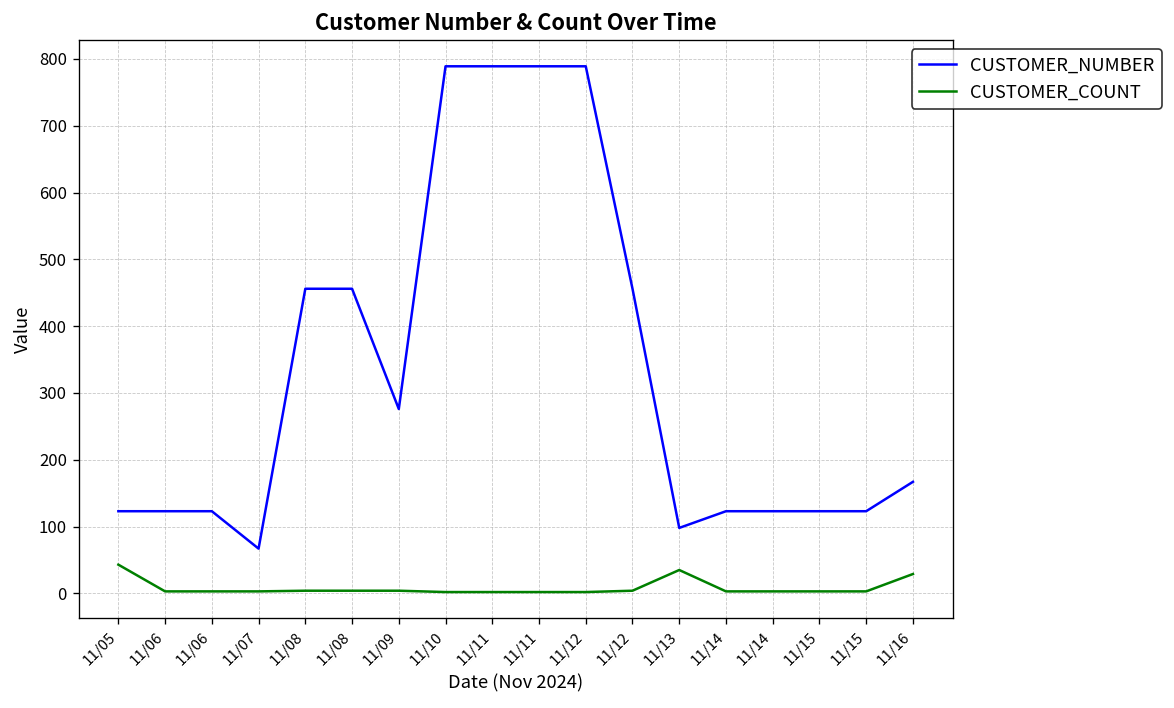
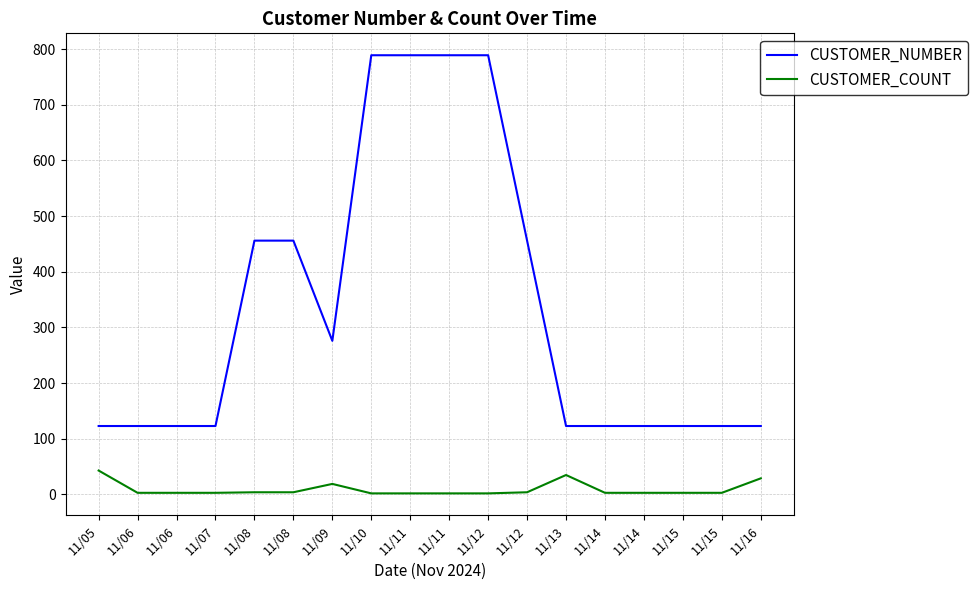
  {
    "CUSTOMER_NUMBER": {
      "11/05": 120,
-     "11/07": 70,
+     "11/07": 120,
      "11/09": 280,
      "11/10": 790,
-     "11/13": 100,
-     "11/16": 170
+     "11/13": 120,
+     "11/16": 120
    },
    "CUSTOMER_COUNT": {
      "11/05": 40,
      "11/07": 0,
-     "11/09": 0,
+     "11/09": 20,
      "11/10": 0,
      "11/13": 40,
      "11/16": 30
    }
  }
